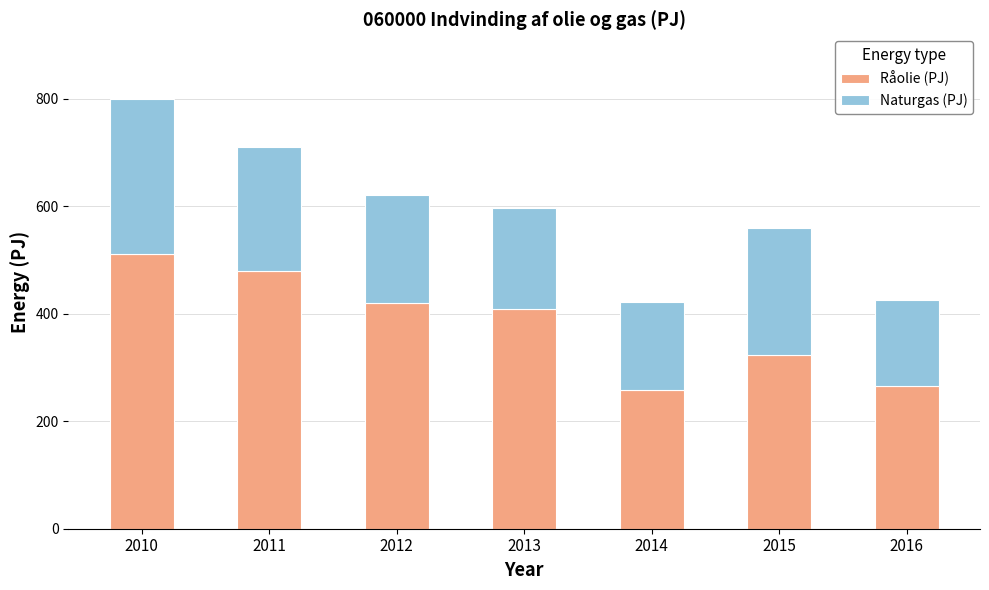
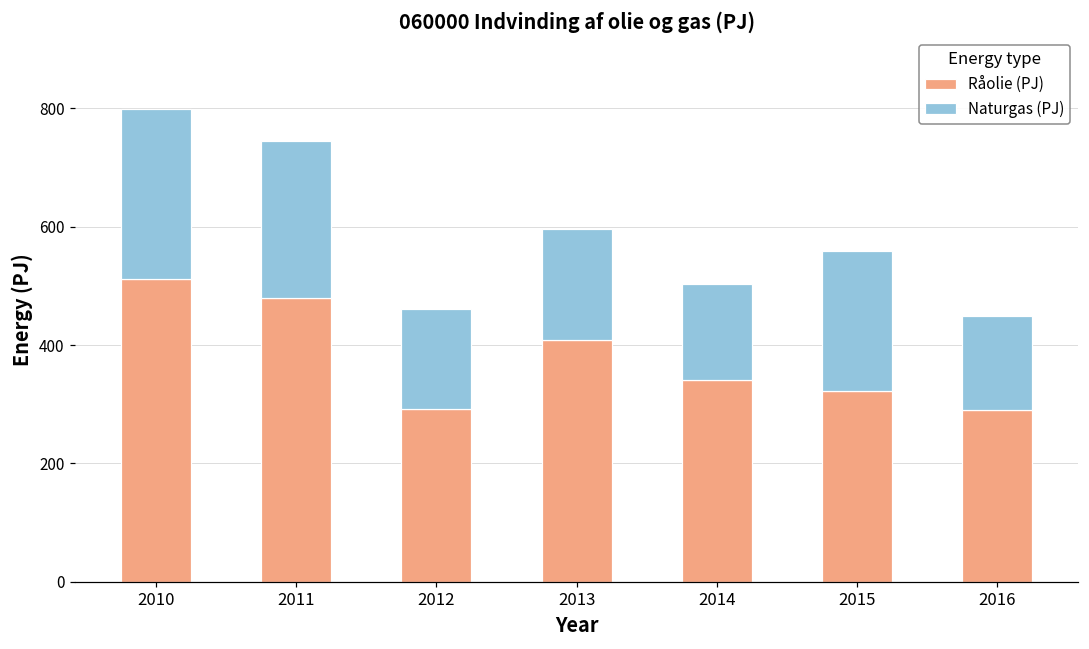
  {
    "Råolie (PJ)": {
      "2010": 510,
      "2011": 480,
-     "2012": 420,
+     "2012": 290,
      "2013": 410,
-     "2014": 260,
+     "2014": 340,
      "2015": 320,
-     "2016": 270
+     "2016": 290
    },
    "Naturgas (PJ)": {
      "2010": 290,
-     "2011": 230,
-     "2012": 200,
+     "2011": 270,
+     "2012": 170,
      "2013": 190,
      "2014": 160,
      "2015": 240,
      "2016": 160
    }
  }
